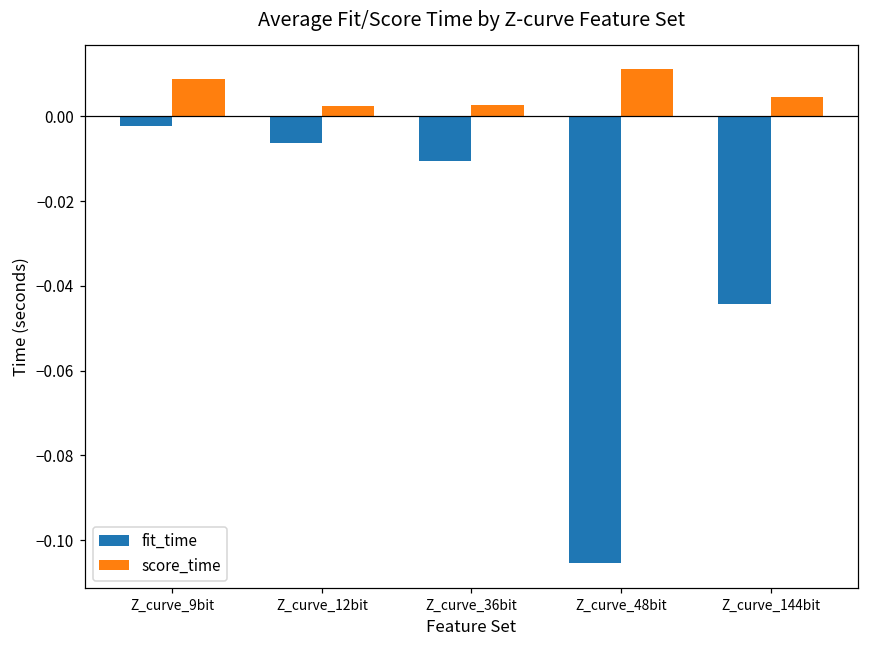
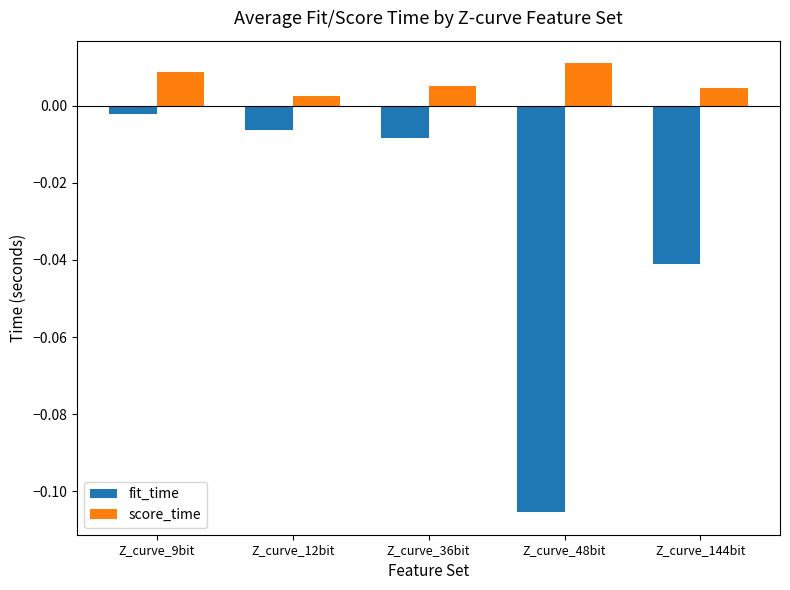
  {
    "fit_time": {
      "Z_curve_9bit": -0.002,
      "Z_curve_12bit": -0.006,
-     "Z_curve_36bit": -0.011,
+     "Z_curve_36bit": -0.008,
      "Z_curve_48bit": -0.105,
-     "Z_curve_144bit": -0.044
+     "Z_curve_144bit": -0.041
    },
    "score_time": {
      "Z_curve_9bit": 0.009,
      "Z_curve_12bit": 0.003,
-     "Z_curve_36bit": 0.003,
+     "Z_curve_36bit": 0.005,
      "Z_curve_48bit": 0.011,
      "Z_curve_144bit": 0.005
    }
  }
